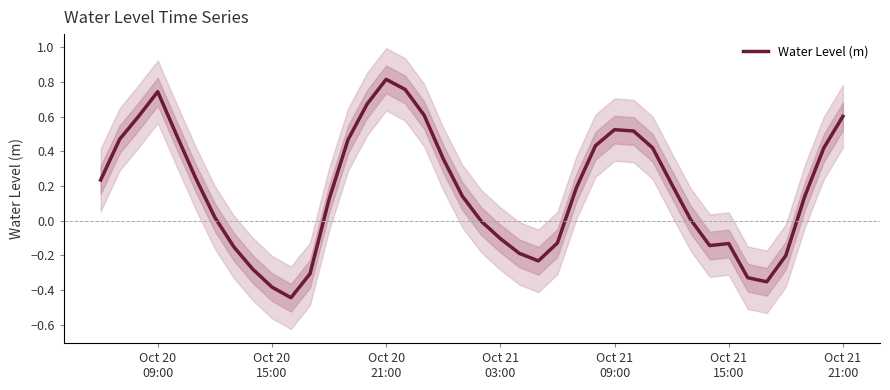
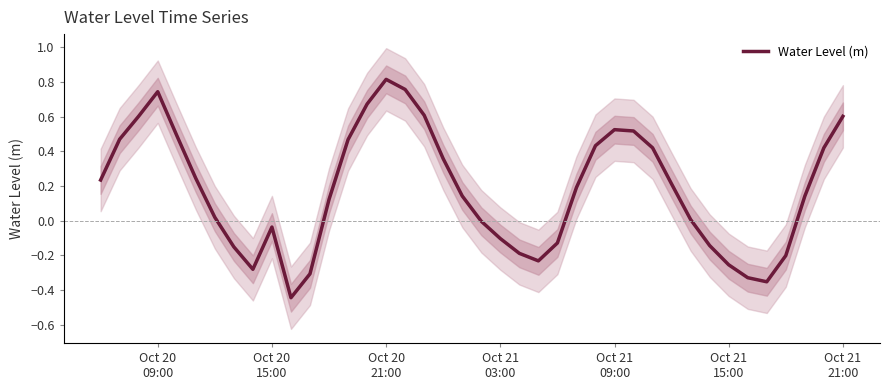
  {
    "Water Level (m)": {
      "Oct 20 09:00": 0.74,
-     "Oct 20 15:00": -0.38,
+     "Oct 20 15:00": -0.04,
      "Oct 20 21:00": 0.82,
      "Oct 21 03:00": -0.10,
      "Oct 21 09:00": 0.53,
-     "Oct 21 15:00": -0.13,
+     "Oct 21 15:00": -0.25,
      "Oct 21 21:00": 0.60
    }
  }
